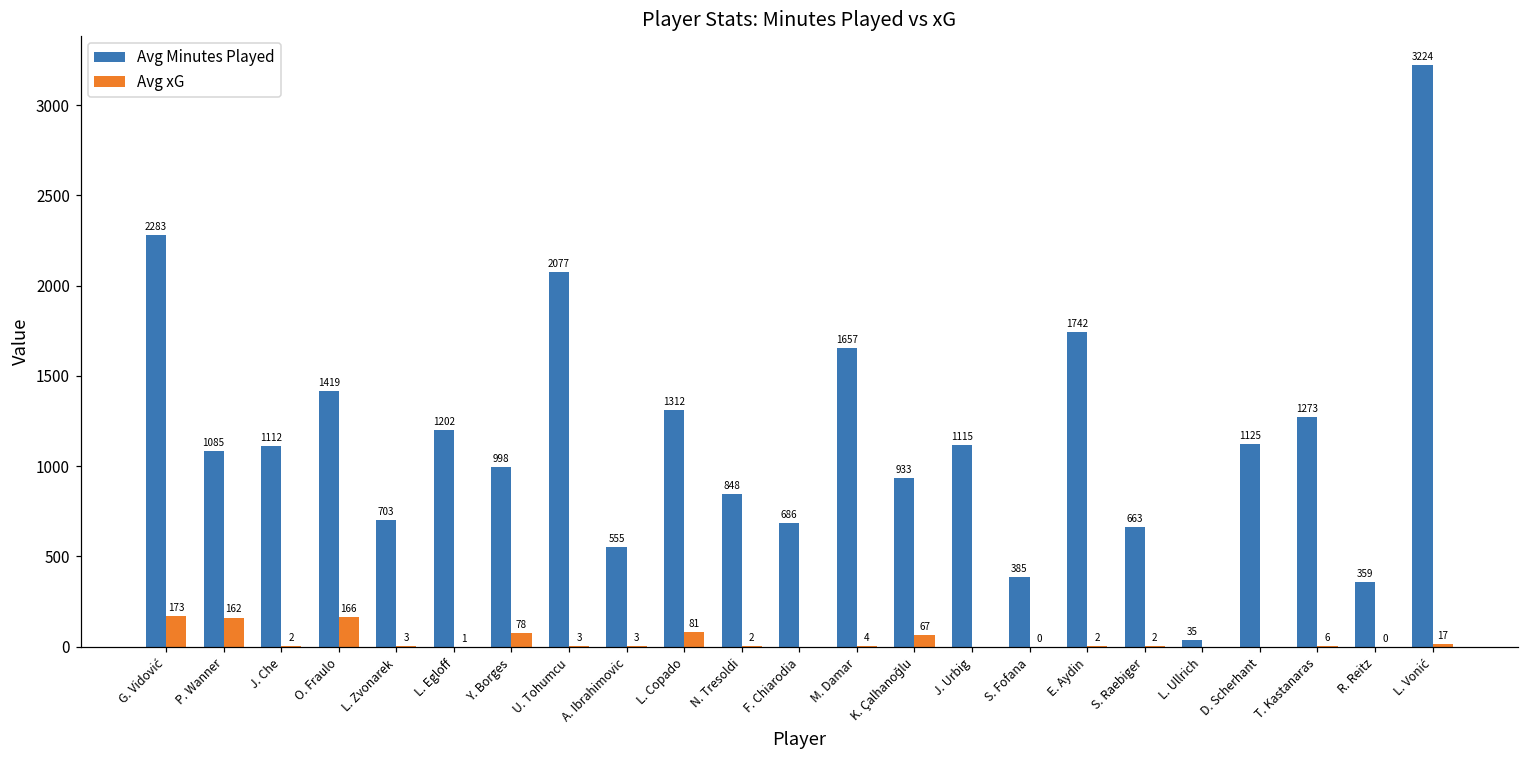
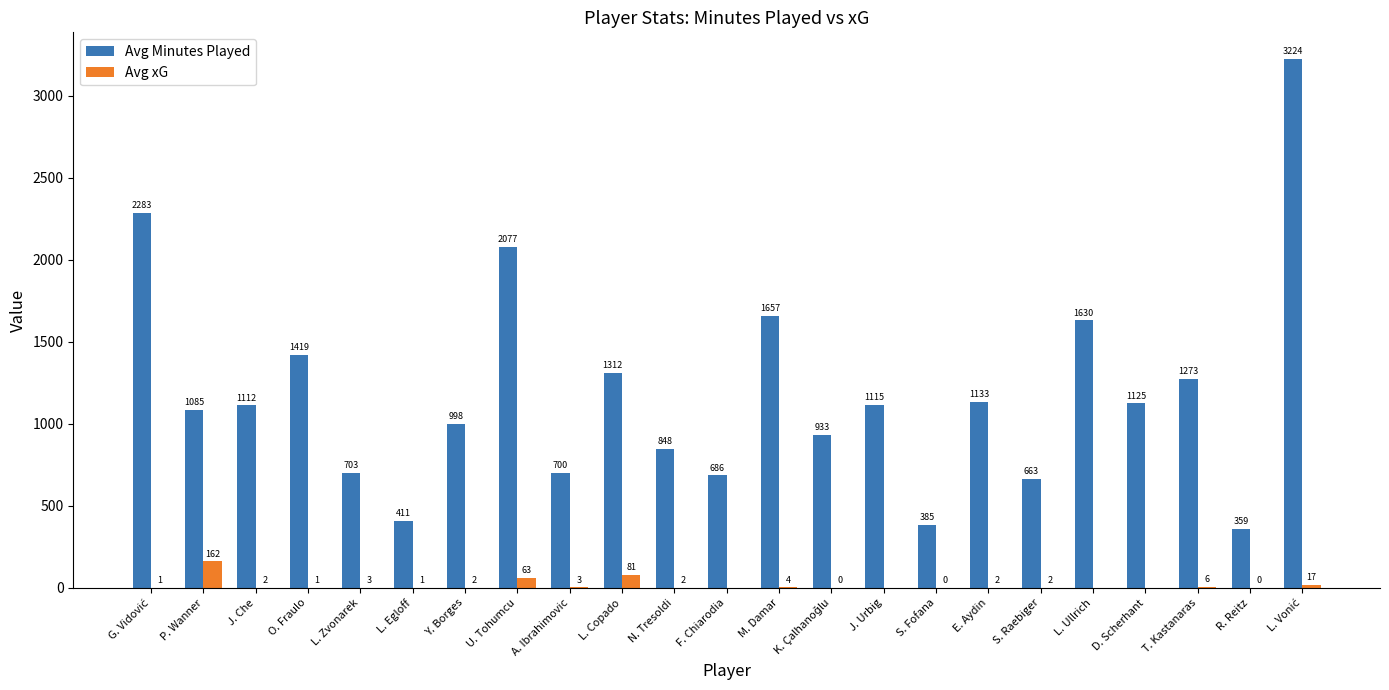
  {
    "Avg Minutes Played": {
      "G. Vidović": 2283,
      "P. Wanner": 1085,
      "J. Che": 1112,
      "O. Fraulo": 1419,
      "L. Zvonarek": 703,
-     "L. Egloff": 1202,
+     "L. Egloff": 411,
      "Y. Borges": 998,
      "U. Tohumcu": 2077,
-     "A. Ibrahimovic": 555,
+     "A. Ibrahimovic": 700,
      "L. Copado": 1312,
      "N. Tresoldi": 848,
      "F. Chiarodia": 686,
      "M. Damar": 1657,
      "K. Çalhanoğlu": 933,
      "J. Urbig": 1115,
      "S. Fofana": 385,
-     "E. Aydin": 1742,
+     "E. Aydin": 1133,
      "S. Raebiger": 663,
-     "L. Ullrich": 35,
+     "L. Ullrich": 1630,
      "D. Scherhant": 1125,
      "T. Kastanaras": 1273,
      "R. Reitz": 359,
      "L. Vonić": 3224
    },
    "Avg xG": {
-     "G. Vidović": 173,
+     "G. Vidović": 1,
      "P. Wanner": 162,
      "J. Che": 2,
-     "O. Fraulo": 166,
+     "O. Fraulo": 1,
      "L. Zvonarek": 3,
      "L. Egloff": 1,
-     "Y. Borges": 78,
-     "U. Tohumcu": 3,
+     "Y. Borges": 2,
+     "U. Tohumcu": 63,
      "A. Ibrahimovic": 3,
      "L. Copado": 81,
      "N. Tresoldi": 2,
      "M. Damar": 4,
-     "K. Çalhanoğlu": 67,
+     "K. Çalhanoğlu": 0,
      "S. Fofana": 0,
      "E. Aydin": 2,
      "S. Raebiger": 2,
      "T. Kastanaras": 6,
      "R. Reitz": 0,
      "L. Vonić": 17
    }
  }
